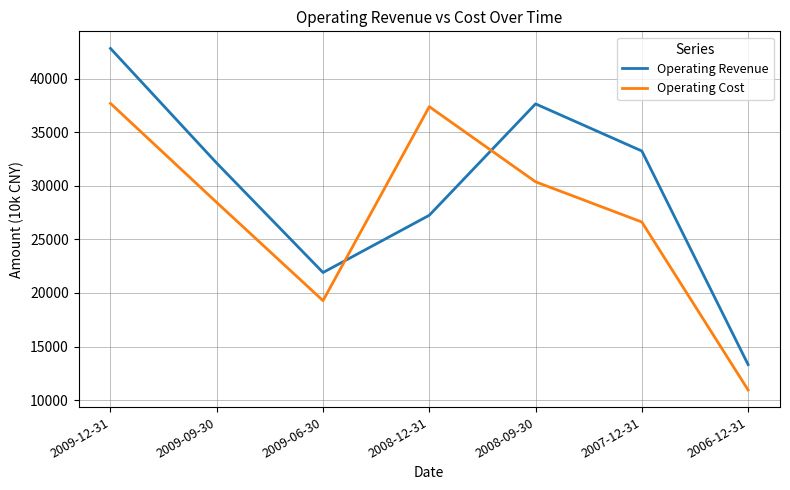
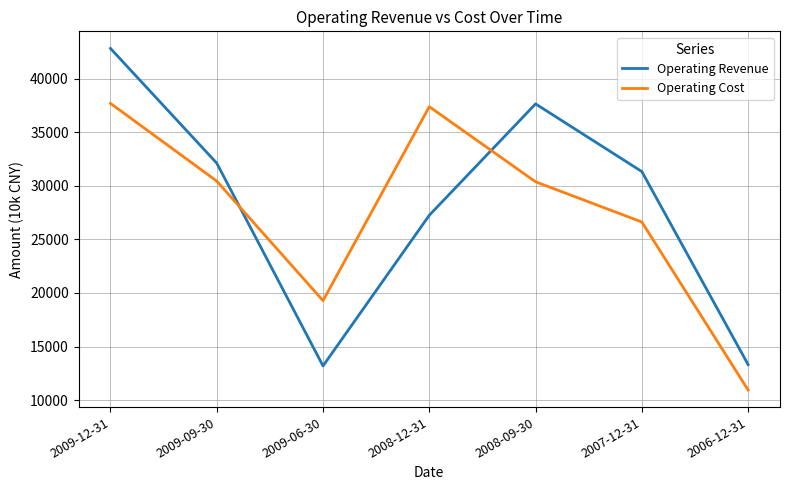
  {
    "Operating Revenue": {
      "2009-12-31": 42800,
      "2009-09-30": 32100,
-     "2009-06-30": 21900,
+     "2009-06-30": 13200,
      "2008-12-31": 27300,
      "2008-09-30": 37700,
-     "2007-12-31": 33300,
+     "2007-12-31": 31300,
      "2006-12-31": 13300
    },
    "Operating Cost": {
      "2009-12-31": 37700,
-     "2009-09-30": 28400,
+     "2009-09-30": 30400,
      "2009-06-30": 19300,
      "2008-12-31": 37400,
      "2008-09-30": 30400,
      "2007-12-31": 26600,
      "2006-12-31": 10900
    }
  }
